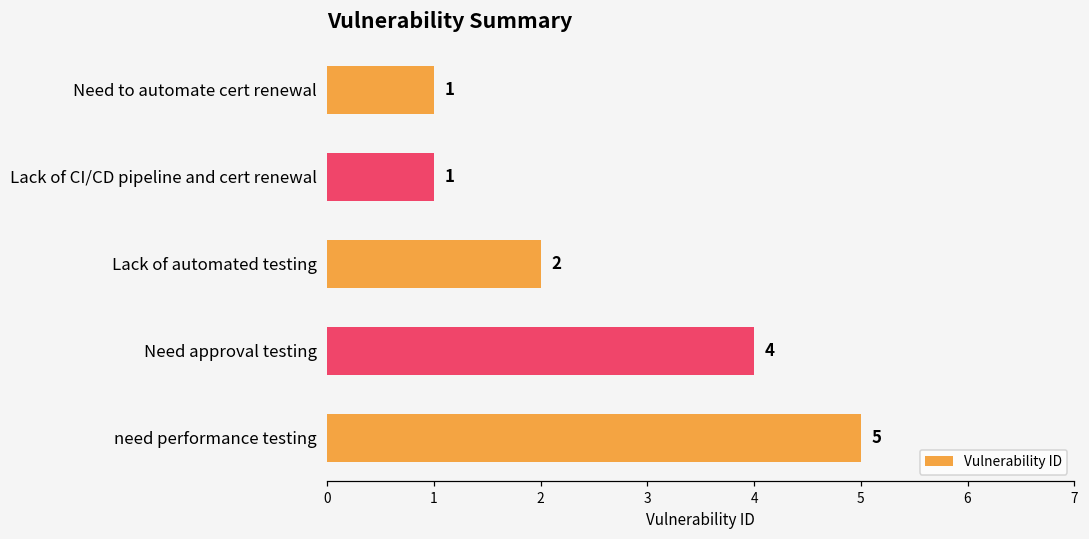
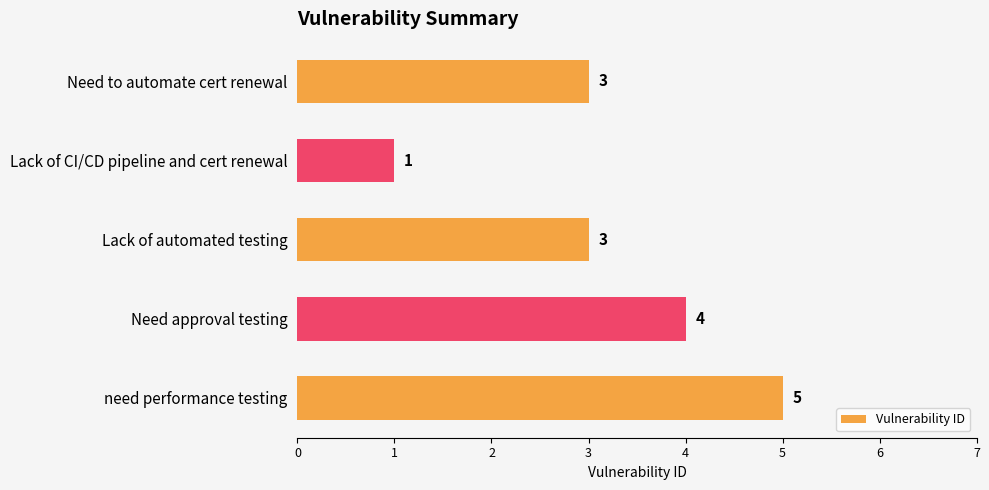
  {
-   "Need to automate cert renewal": 1,
+   "Need to automate cert renewal": 3,
    "Lack of CI/CD pipeline and cert renewal": 1,
-   "Lack of automated testing": 2,
+   "Lack of automated testing": 3,
    "Need approval testing": 4,
    "need performance testing": 5
  }
